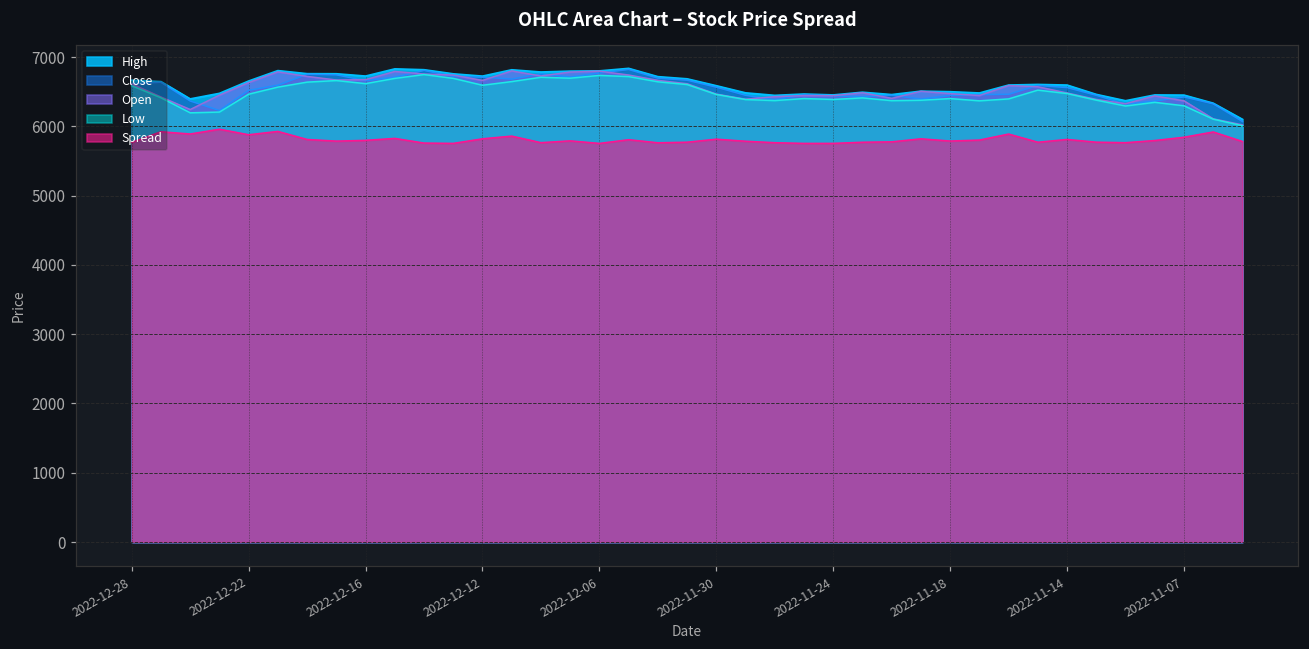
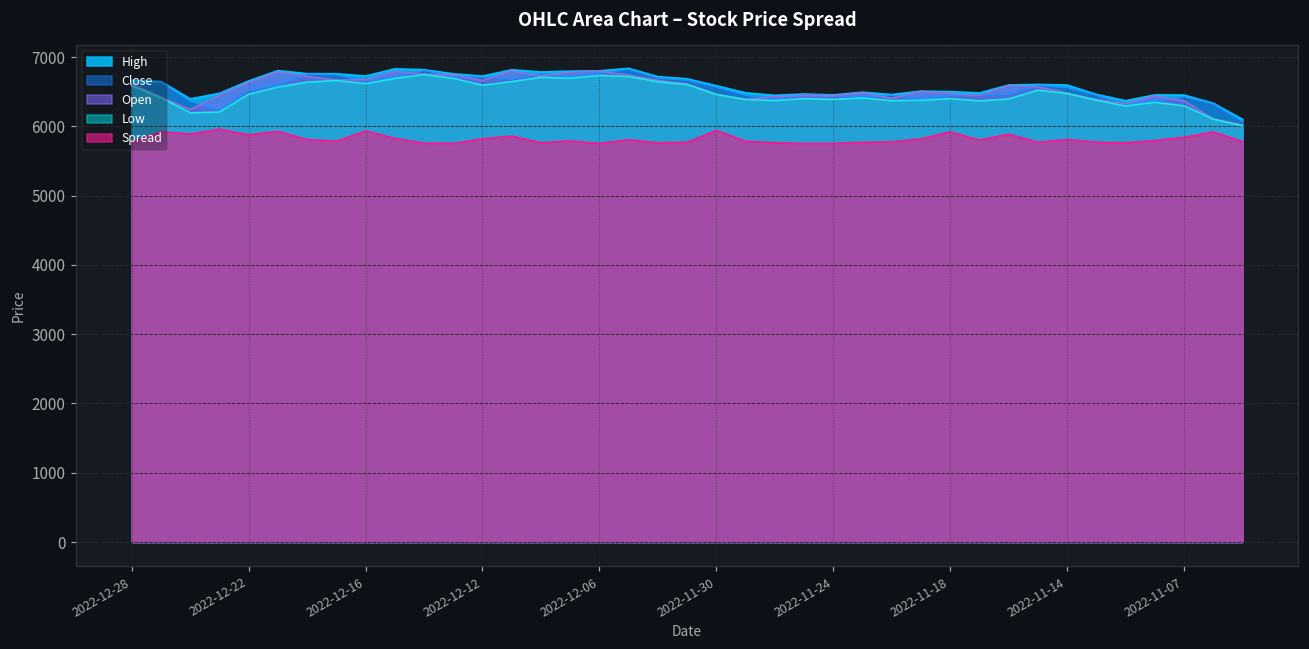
  {
    "Close": {
      "2022-12-22": 6500
    },
    "Open": {
      "2022-12-12": 6700,
      "2022-11-07": 6400
    },
    "Spread": {
      "2022-12-28": 5800,
      "2022-12-22": 5900,
-     "2022-12-16": 5800,
+     "2022-12-16": 5900,
      "2022-12-12": 5800,
      "2022-12-06": 5800,
-     "2022-11-30": 5800,
+     "2022-11-30": 5900,
      "2022-11-24": 5800,
-     "2022-11-18": 5800,
+     "2022-11-18": 5900,
      "2022-11-14": 5800,
      "2022-11-07": 5800
    }
  }
